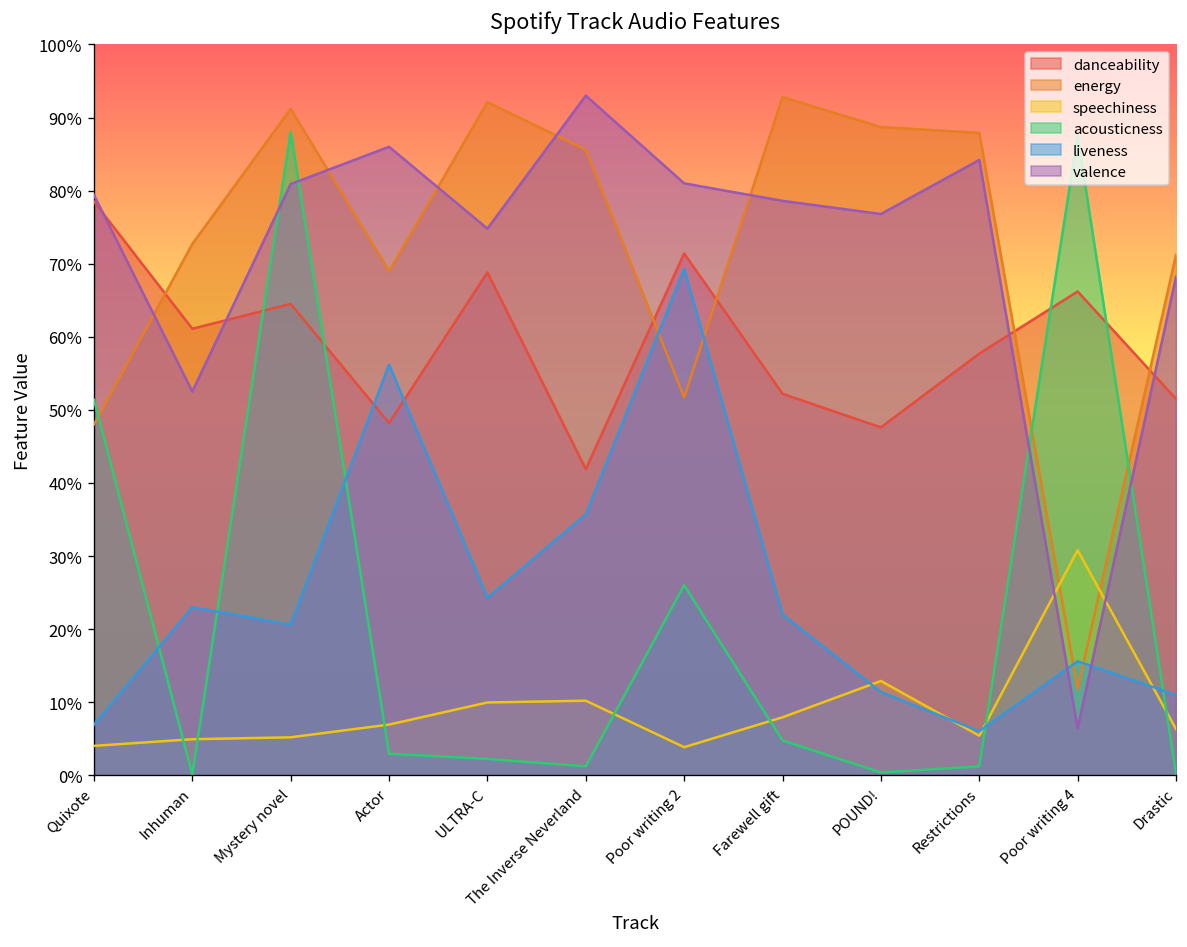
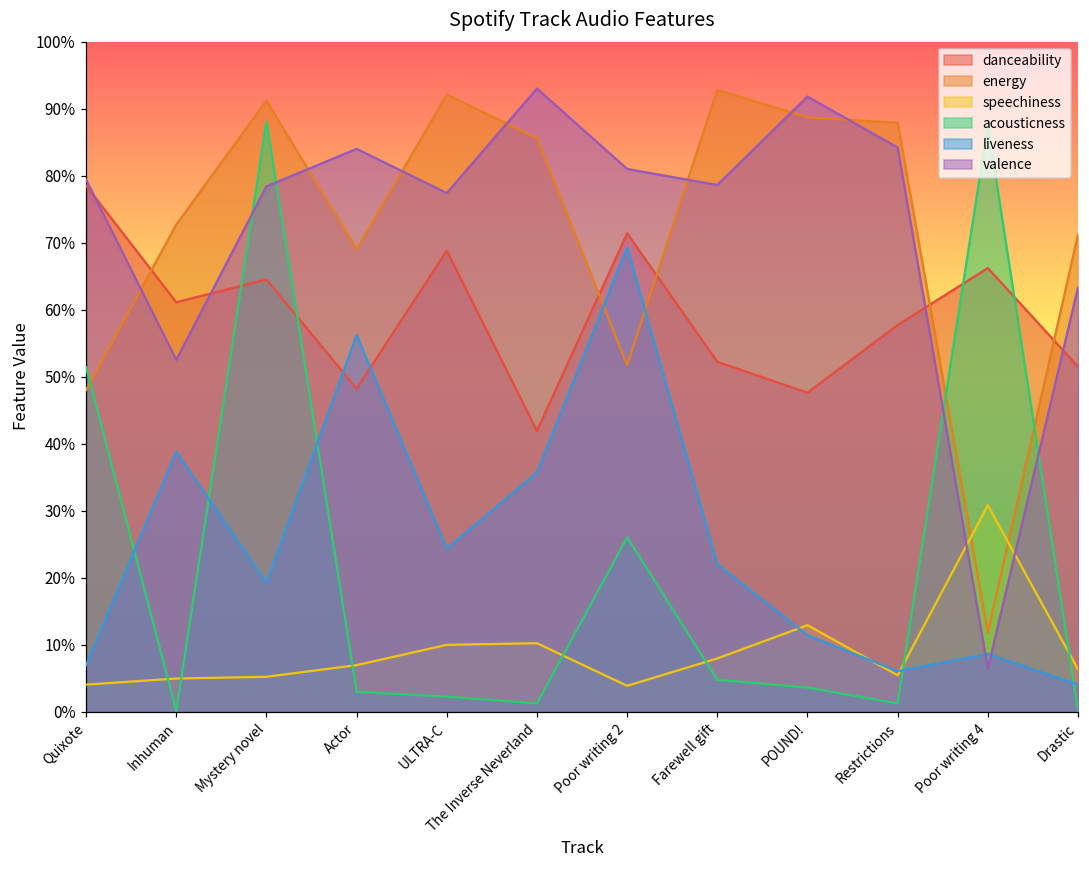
  {
    "acousticness": {
      "Quixote": "51%",
      "Inhuman": "0%",
      "Mystery novel": "88%",
      "Actor": "3%",
      "ULTRA-C": "2%",
      "The Inverse Neverland": "1%",
      "Poor writing 2": "26%",
      "Farewell gift": "5%",
-     "POUND!": "0%",
+     "POUND!": "4%",
      "Restrictions": "1%",
      "Drastic": "0%"
    },
    "liveness": {
      "Quixote": "7%",
-     "Inhuman": "23%",
-     "Mystery novel": "21%",
+     "Inhuman": "39%",
+     "Mystery novel": "19%",
      "Actor": "56%",
      "ULTRA-C": "24%",
      "The Inverse Neverland": "36%",
      "Poor writing 2": "69%",
      "Farewell gift": "22%",
      "POUND!": "11%",
      "Restrictions": "6%",
-     "Poor writing 4": "16%",
-     "Drastic": "11%"
+     "Poor writing 4": "9%",
+     "Drastic": "4%"
    },
    "valence": {
      "Quixote": "79%",
      "Inhuman": "53%",
-     "Mystery novel": "81%",
-     "Actor": "86%",
-     "ULTRA-C": "75%",
+     "Mystery novel": "78%",
+     "Actor": "84%",
+     "ULTRA-C": "77%",
      "The Inverse Neverland": "93%",
      "Poor writing 2": "81%",
      "Farewell gift": "79%",
-     "POUND!": "77%",
+     "POUND!": "92%",
      "Restrictions": "84%",
      "Poor writing 4": "6%",
-     "Drastic": "68%"
+     "Drastic": "63%"
    }
  }
